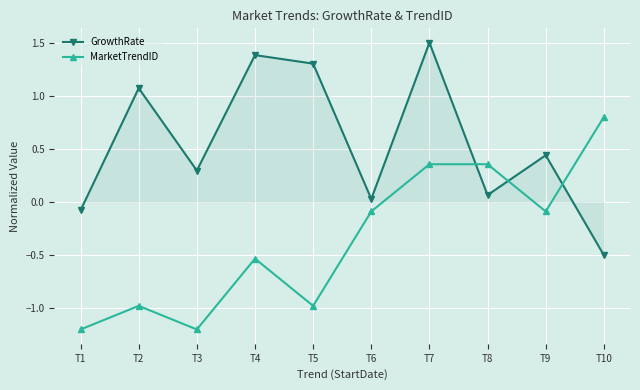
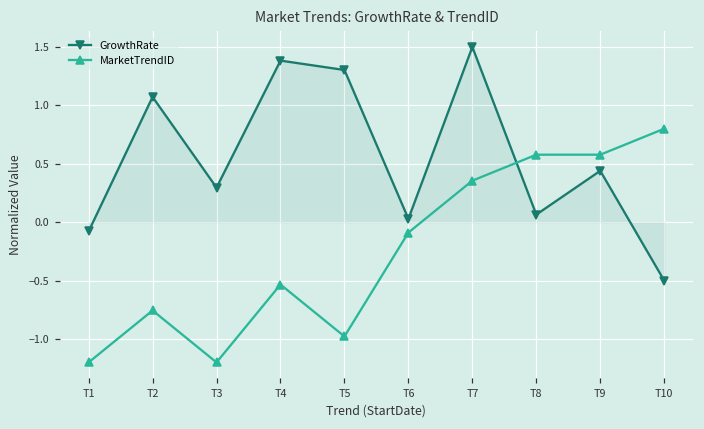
  {
    "MarketTrendID": {
      "T1": -1.20,
-     "T2": -0.98,
+     "T2": -0.76,
      "T3": -1.20,
      "T4": -0.53,
      "T5": -0.98,
      "T6": -0.09,
      "T7": 0.36,
-     "T8": 0.36,
-     "T9": -0.09,
+     "T8": 0.58,
+     "T9": 0.58,
      "T10": 0.80
    }
  }
